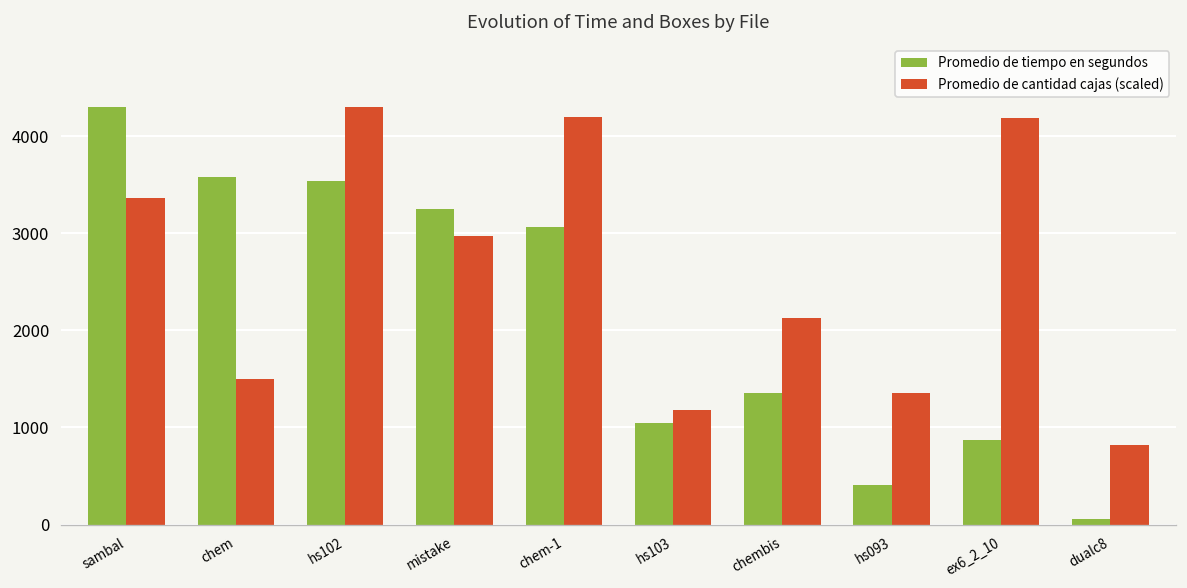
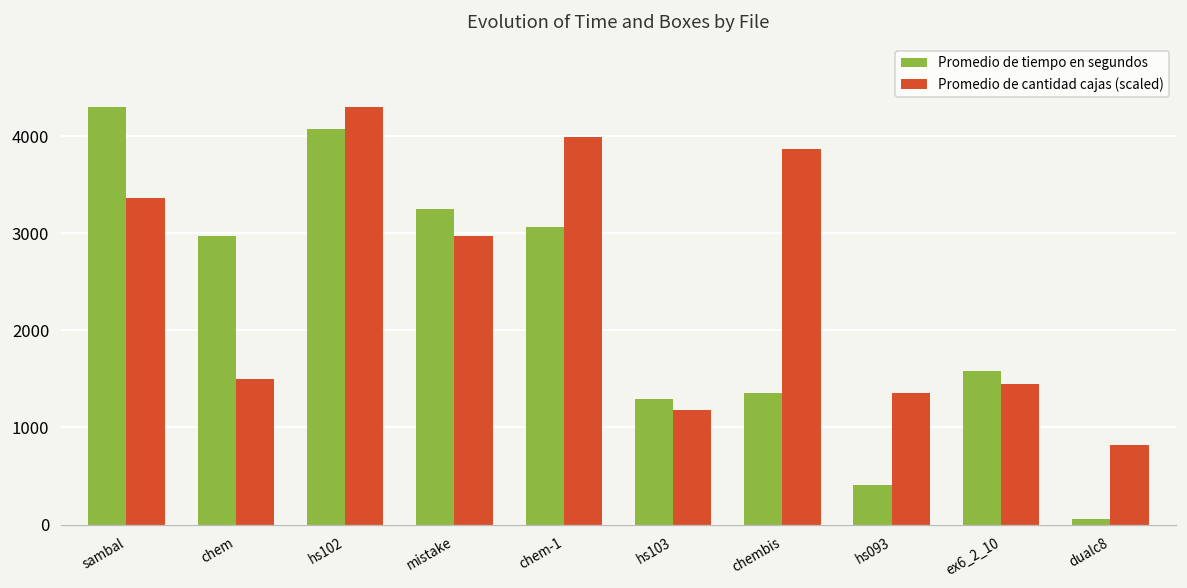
  {
    "Promedio de tiempo en segundos": {
      "sambal": 4300,
-     "chem": 3600,
-     "hs102": 3500,
+     "chem": 3000,
+     "hs102": 4100,
      "mistake": 3200,
      "chem-1": 3100,
-     "hs103": 1000,
+     "hs103": 1300,
      "chembis": 1400,
      "hs093": 400,
-     "ex6_2_10": 900,
+     "ex6_2_10": 1600,
      "dualc8": 100
    },
    "Promedio de cantidad cajas (scaled)": {
      "sambal": 3400,
      "chem": 1500,
      "hs102": 4300,
      "mistake": 3000,
-     "chem-1": 4200,
+     "chem-1": 4000,
      "hs103": 1200,
-     "chembis": 2100,
+     "chembis": 3900,
      "hs093": 1400,
-     "ex6_2_10": 4200,
+     "ex6_2_10": 1400,
      "dualc8": 800
    }
  }
